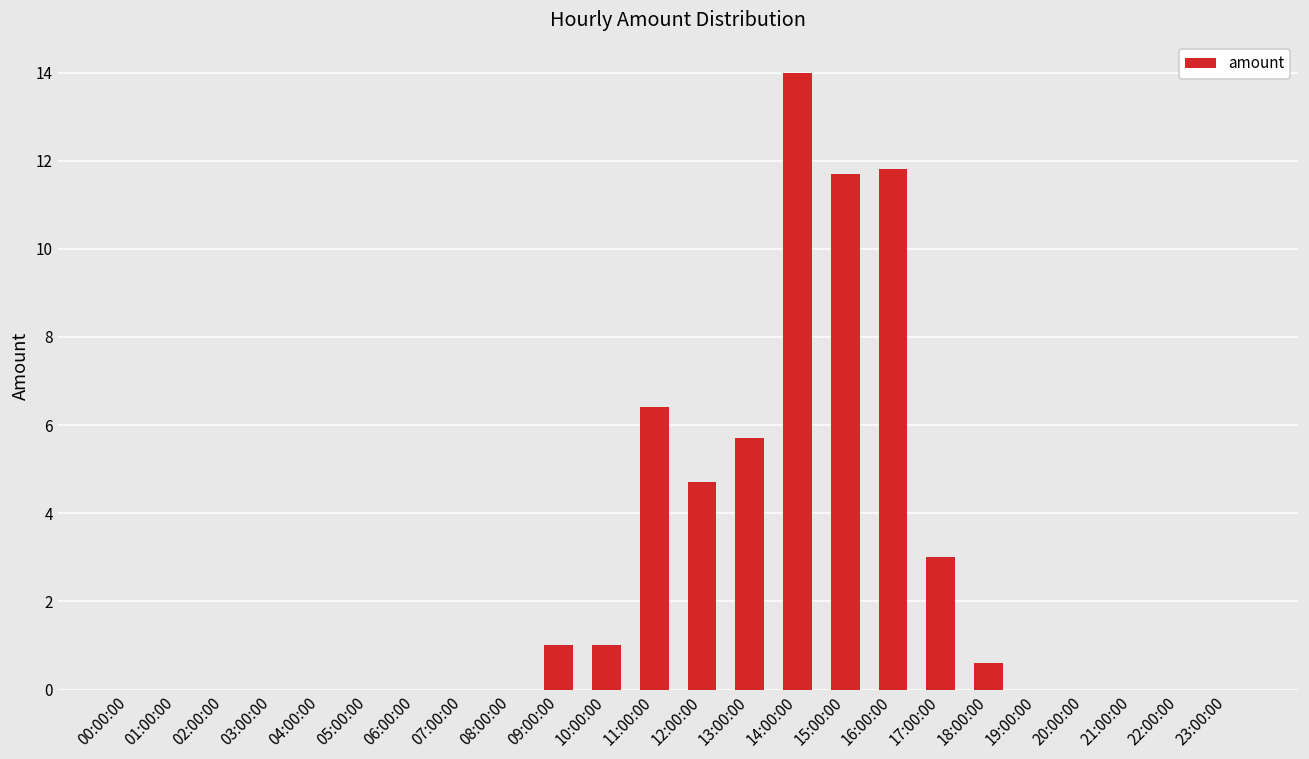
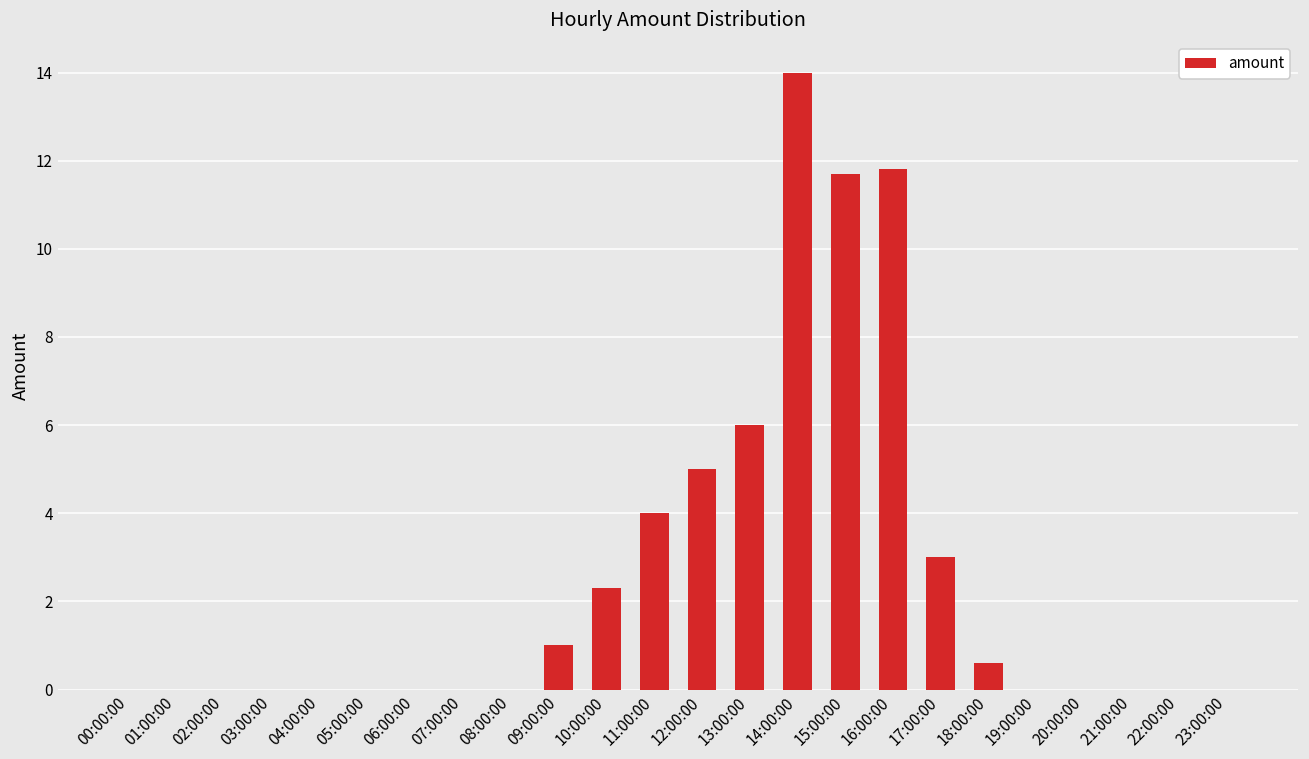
  {
    "00:00:00": 0.0,
    "01:00:00": 0.0,
    "02:00:00": 0.0,
    "03:00:00": 0.0,
    "04:00:00": 0.0,
    "05:00:00": 0.0,
    "06:00:00": 0.0,
    "07:00:00": 0.0,
    "08:00:00": 0.0,
    "09:00:00": 1.0,
-   "10:00:00": 1.0,
-   "11:00:00": 6.4,
-   "12:00:00": 4.7,
-   "13:00:00": 5.7,
+   "10:00:00": 2.3,
+   "11:00:00": 4.0,
+   "12:00:00": 5.0,
+   "13:00:00": 6.0,
    "14:00:00": 14.0,
    "15:00:00": 11.7,
    "16:00:00": 11.8,
    "17:00:00": 3.0,
    "18:00:00": 0.6,
    "19:00:00": 0.0,
    "20:00:00": 0.0,
    "21:00:00": 0.0,
    "22:00:00": 0.0,
    "23:00:00": 0.0
  }
